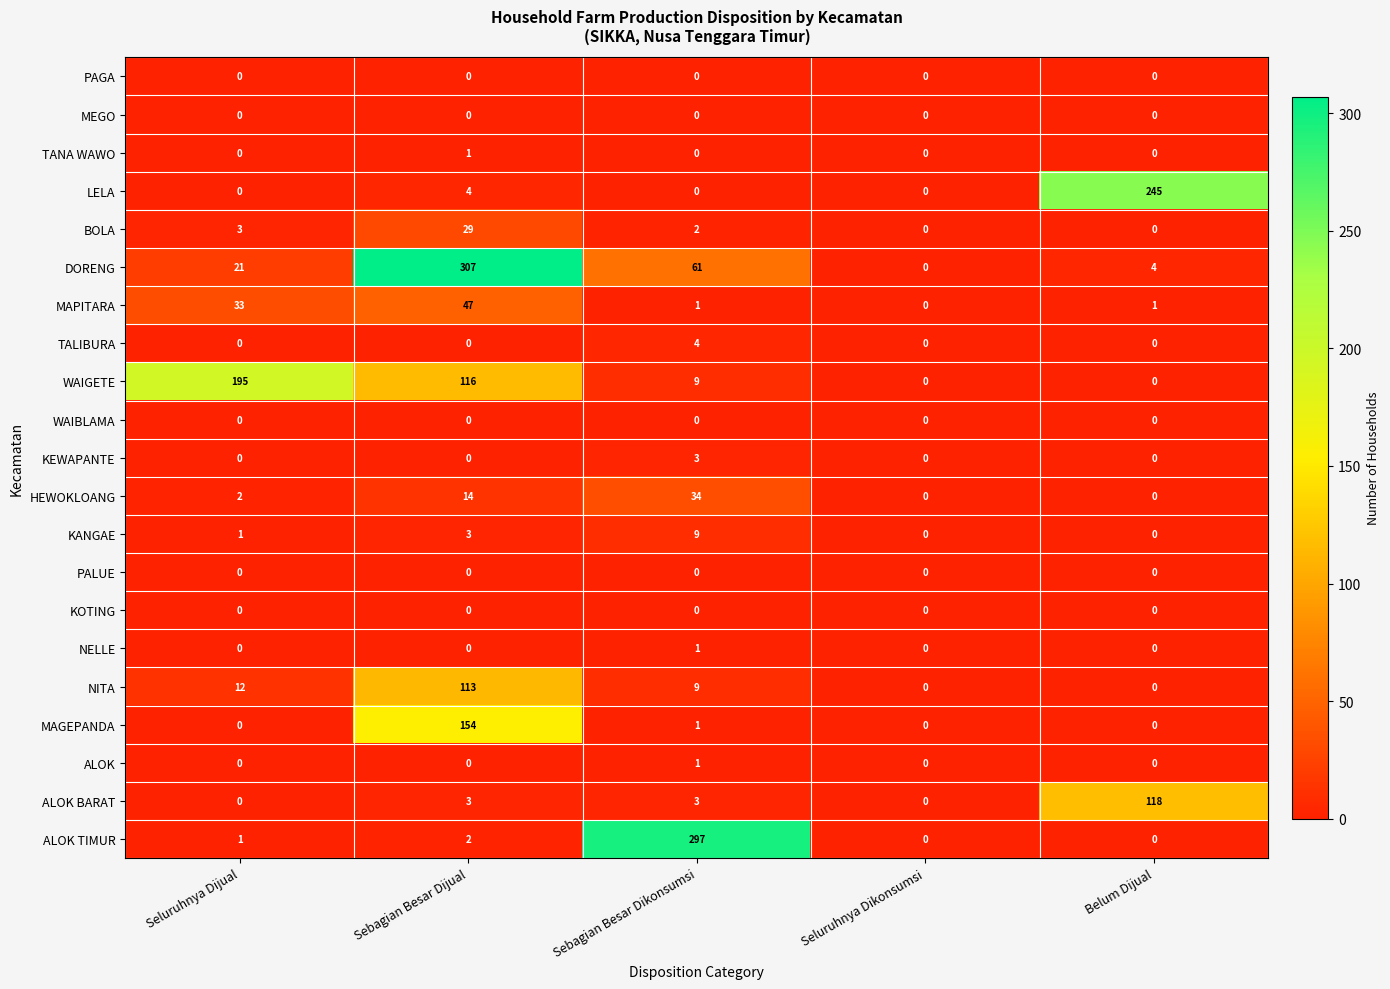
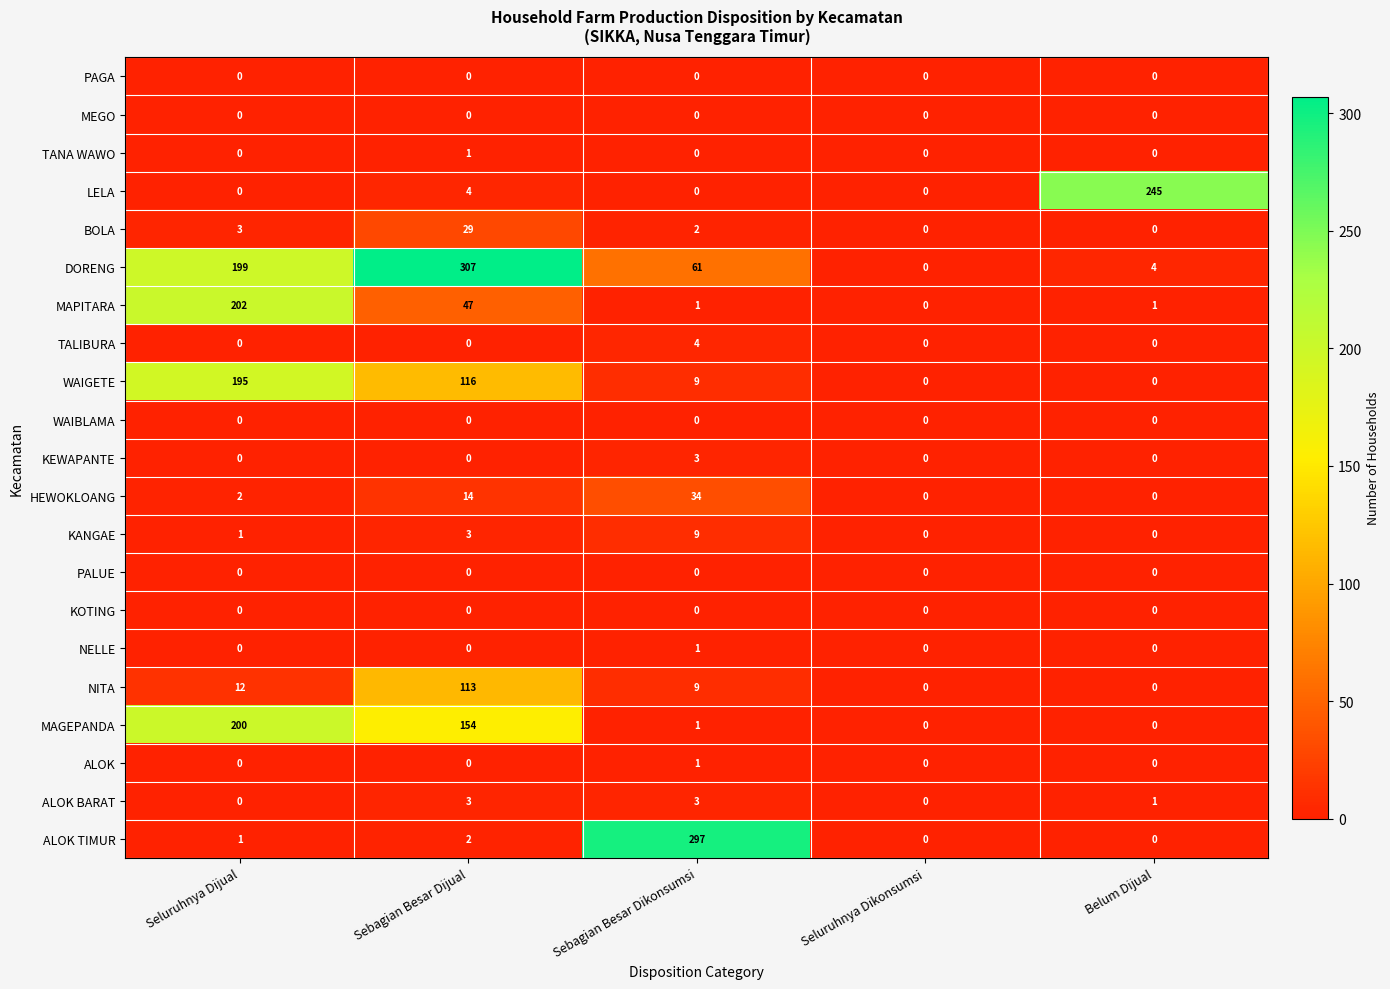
  {
    "PAGA": {
      "Seluruhnya Dijual": 0,
      "Sebagian Besar Dijual": 0,
      "Sebagian Besar Dikonsumsi": 0,
      "Seluruhnya Dikonsumsi": 0,
      "Belum Dijual": 0
    },
    "MEGO": {
      "Seluruhnya Dijual": 0,
      "Sebagian Besar Dijual": 0,
      "Sebagian Besar Dikonsumsi": 0,
      "Seluruhnya Dikonsumsi": 0,
      "Belum Dijual": 0
    },
    "TANA WAWO": {
      "Seluruhnya Dijual": 0,
      "Sebagian Besar Dijual": 1,
      "Sebagian Besar Dikonsumsi": 0,
      "Seluruhnya Dikonsumsi": 0,
      "Belum Dijual": 0
    },
    "LELA": {
      "Seluruhnya Dijual": 0,
      "Sebagian Besar Dijual": 4,
      "Sebagian Besar Dikonsumsi": 0,
      "Seluruhnya Dikonsumsi": 0,
      "Belum Dijual": 245
    },
    "BOLA": {
      "Seluruhnya Dijual": 3,
      "Sebagian Besar Dijual": 29,
      "Sebagian Besar Dikonsumsi": 2,
      "Seluruhnya Dikonsumsi": 0,
      "Belum Dijual": 0
    },
    "DORENG": {
-     "Seluruhnya Dijual": 21,
+     "Seluruhnya Dijual": 199,
      "Sebagian Besar Dijual": 307,
      "Sebagian Besar Dikonsumsi": 61,
      "Seluruhnya Dikonsumsi": 0,
      "Belum Dijual": 4
    },
    "MAPITARA": {
-     "Seluruhnya Dijual": 33,
+     "Seluruhnya Dijual": 202,
      "Sebagian Besar Dijual": 47,
      "Sebagian Besar Dikonsumsi": 1,
      "Seluruhnya Dikonsumsi": 0,
      "Belum Dijual": 1
    },
    "TALIBURA": {
      "Seluruhnya Dijual": 0,
      "Sebagian Besar Dijual": 0,
      "Sebagian Besar Dikonsumsi": 4,
      "Seluruhnya Dikonsumsi": 0,
      "Belum Dijual": 0
    },
    "WAIGETE": {
      "Seluruhnya Dijual": 195,
      "Sebagian Besar Dijual": 116,
      "Sebagian Besar Dikonsumsi": 9,
      "Seluruhnya Dikonsumsi": 0,
      "Belum Dijual": 0
    },
    "WAIBLAMA": {
      "Seluruhnya Dijual": 0,
      "Sebagian Besar Dijual": 0,
      "Sebagian Besar Dikonsumsi": 0,
      "Seluruhnya Dikonsumsi": 0,
      "Belum Dijual": 0
    },
    "KEWAPANTE": {
      "Seluruhnya Dijual": 0,
      "Sebagian Besar Dijual": 0,
      "Sebagian Besar Dikonsumsi": 3,
      "Seluruhnya Dikonsumsi": 0,
      "Belum Dijual": 0
    },
    "HEWOKLOANG": {
      "Seluruhnya Dijual": 2,
      "Sebagian Besar Dijual": 14,
      "Sebagian Besar Dikonsumsi": 34,
      "Seluruhnya Dikonsumsi": 0,
      "Belum Dijual": 0
    },
    "KANGAE": {
      "Seluruhnya Dijual": 1,
      "Sebagian Besar Dijual": 3,
      "Sebagian Besar Dikonsumsi": 9,
      "Seluruhnya Dikonsumsi": 0,
      "Belum Dijual": 0
    },
    "PALUE": {
      "Seluruhnya Dijual": 0,
      "Sebagian Besar Dijual": 0,
      "Sebagian Besar Dikonsumsi": 0,
      "Seluruhnya Dikonsumsi": 0,
      "Belum Dijual": 0
    },
    "KOTING": {
      "Seluruhnya Dijual": 0,
      "Sebagian Besar Dijual": 0,
      "Sebagian Besar Dikonsumsi": 0,
      "Seluruhnya Dikonsumsi": 0,
      "Belum Dijual": 0
    },
    "NELLE": {
      "Seluruhnya Dijual": 0,
      "Sebagian Besar Dijual": 0,
      "Sebagian Besar Dikonsumsi": 1,
      "Seluruhnya Dikonsumsi": 0,
      "Belum Dijual": 0
    },
    "NITA": {
      "Seluruhnya Dijual": 12,
      "Sebagian Besar Dijual": 113,
      "Sebagian Besar Dikonsumsi": 9,
      "Seluruhnya Dikonsumsi": 0,
      "Belum Dijual": 0
    },
    "MAGEPANDA": {
-     "Seluruhnya Dijual": 0,
+     "Seluruhnya Dijual": 200,
      "Sebagian Besar Dijual": 154,
      "Sebagian Besar Dikonsumsi": 1,
      "Seluruhnya Dikonsumsi": 0,
      "Belum Dijual": 0
    },
    "ALOK": {
      "Seluruhnya Dijual": 0,
      "Sebagian Besar Dijual": 0,
      "Sebagian Besar Dikonsumsi": 1,
      "Seluruhnya Dikonsumsi": 0,
      "Belum Dijual": 0
    },
    "ALOK BARAT": {
      "Seluruhnya Dijual": 0,
      "Sebagian Besar Dijual": 3,
      "Sebagian Besar Dikonsumsi": 3,
      "Seluruhnya Dikonsumsi": 0,
-     "Belum Dijual": 118
+     "Belum Dijual": 1
    },
    "ALOK TIMUR": {
      "Seluruhnya Dijual": 1,
      "Sebagian Besar Dijual": 2,
      "Sebagian Besar Dikonsumsi": 297,
      "Seluruhnya Dikonsumsi": 0,
      "Belum Dijual": 0
    }
  }
